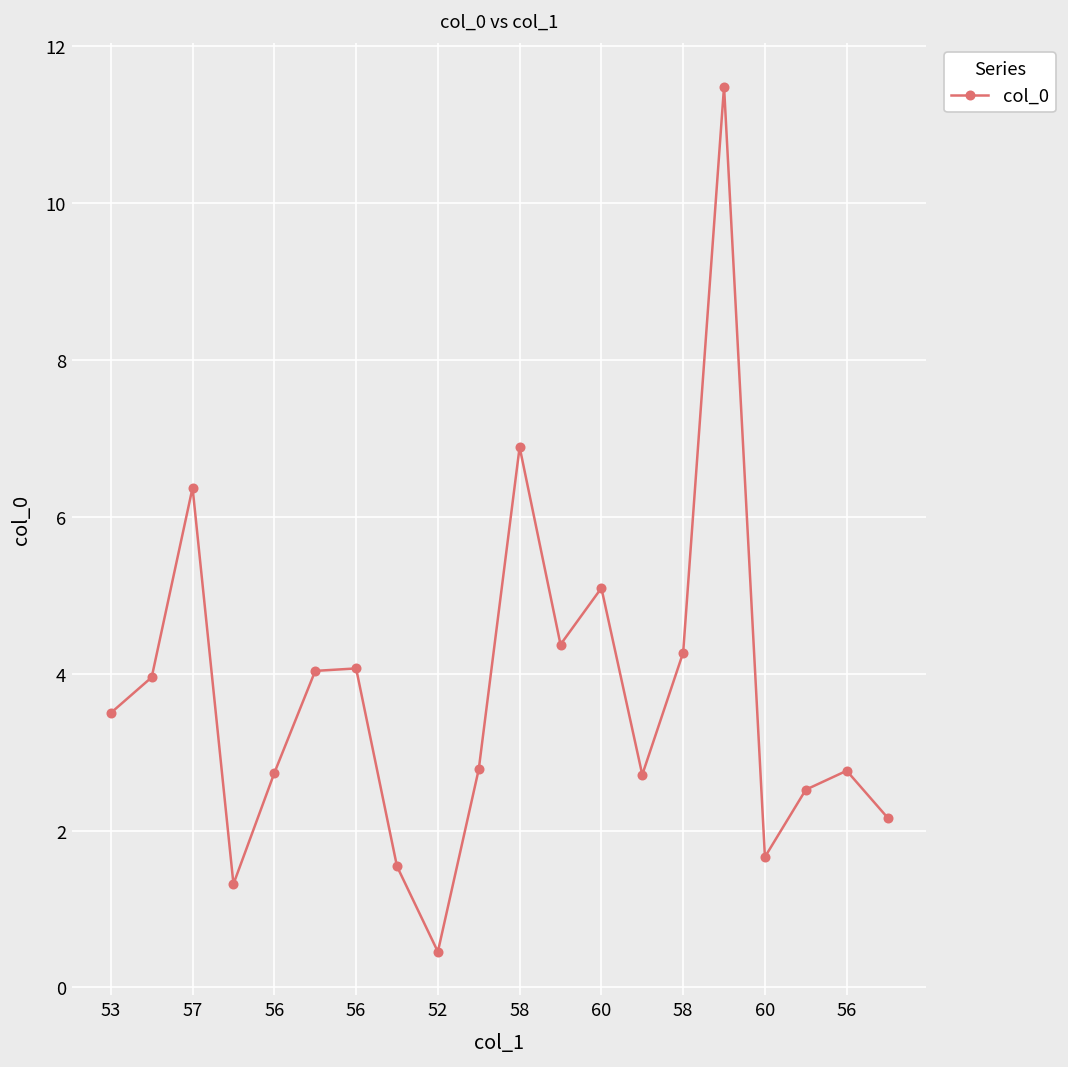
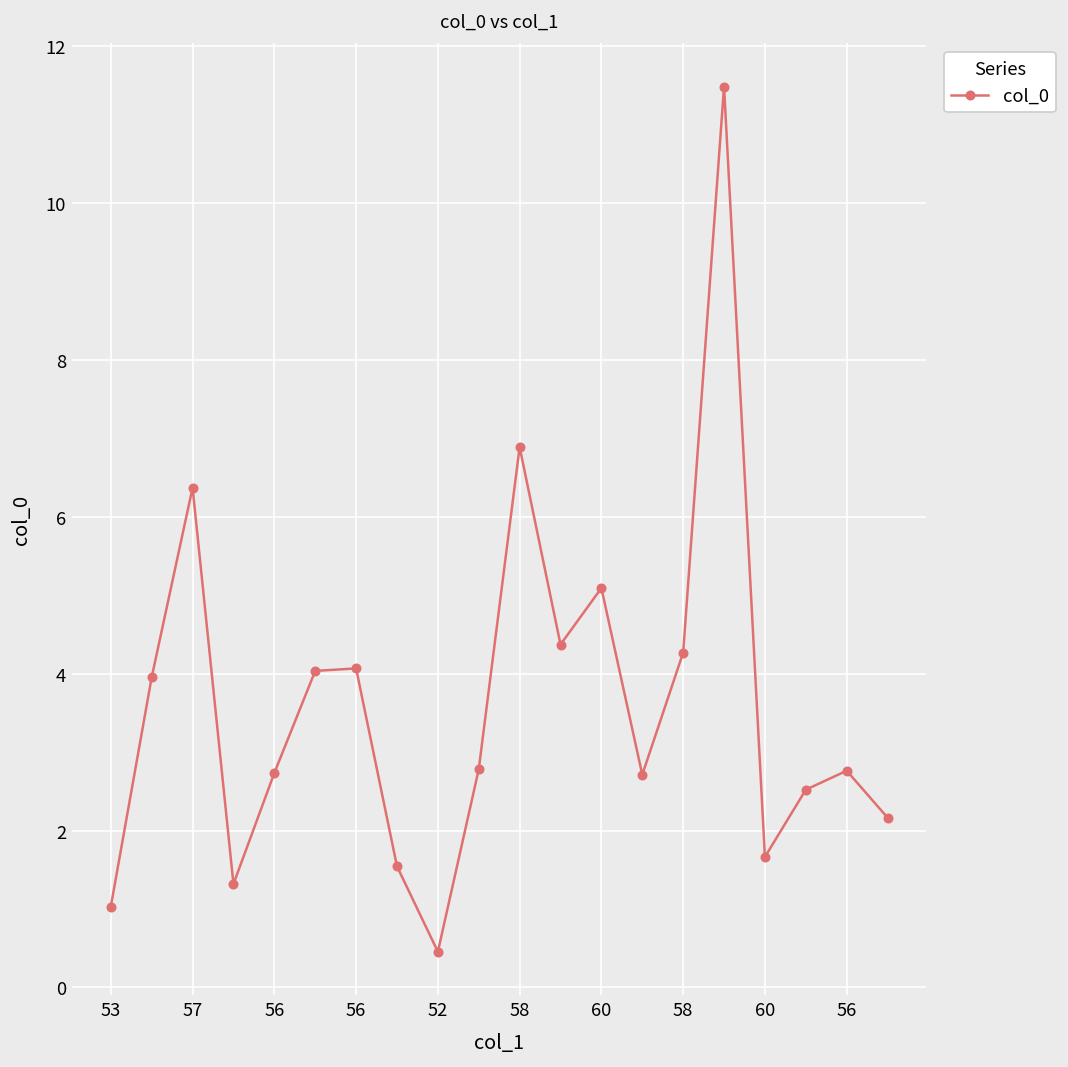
  {
-   "53": 3.5,
+   "53": 1.0,
    "57": 6.4,
    "52": 0.5
  }
